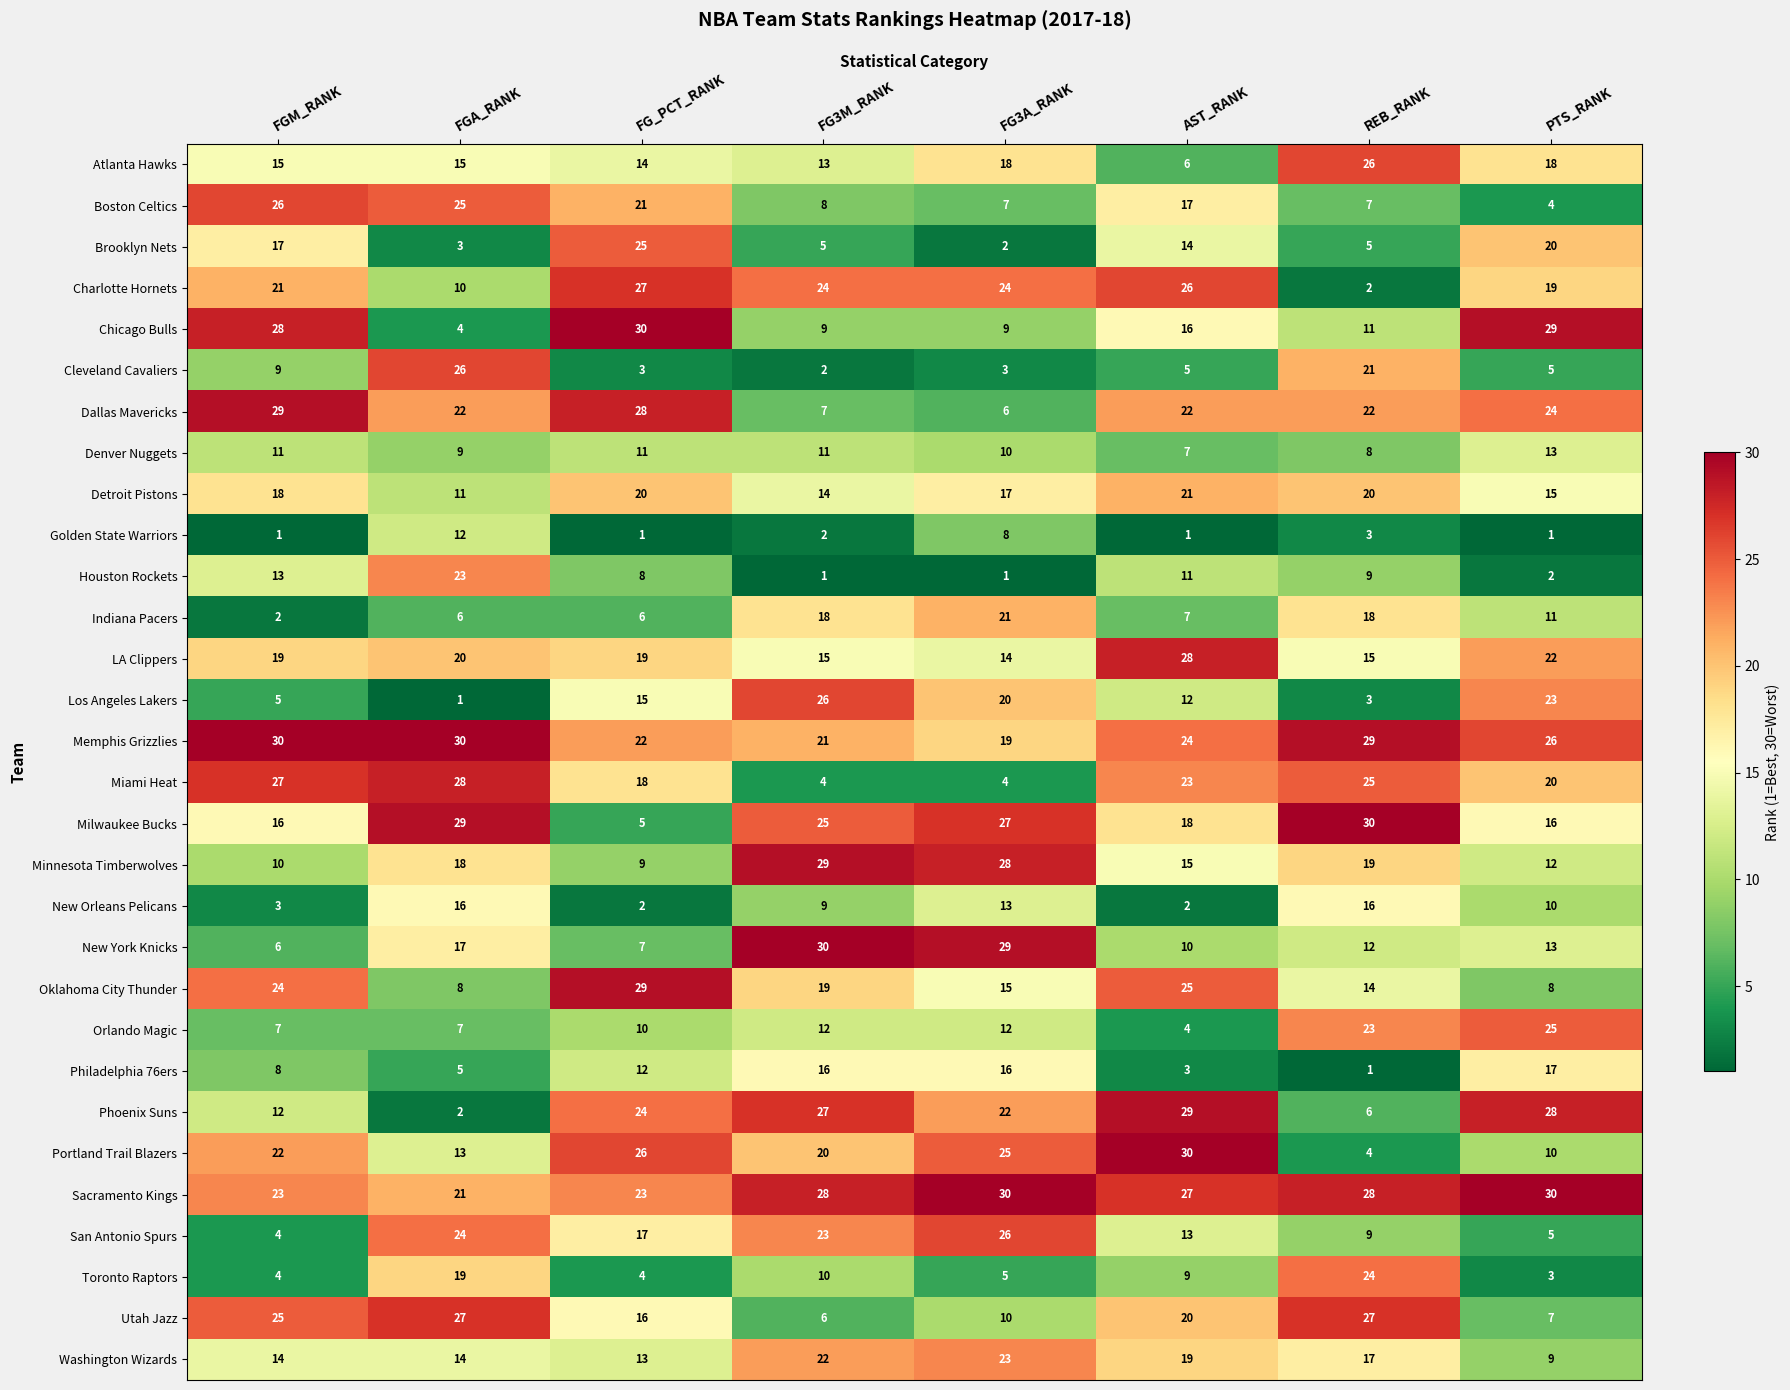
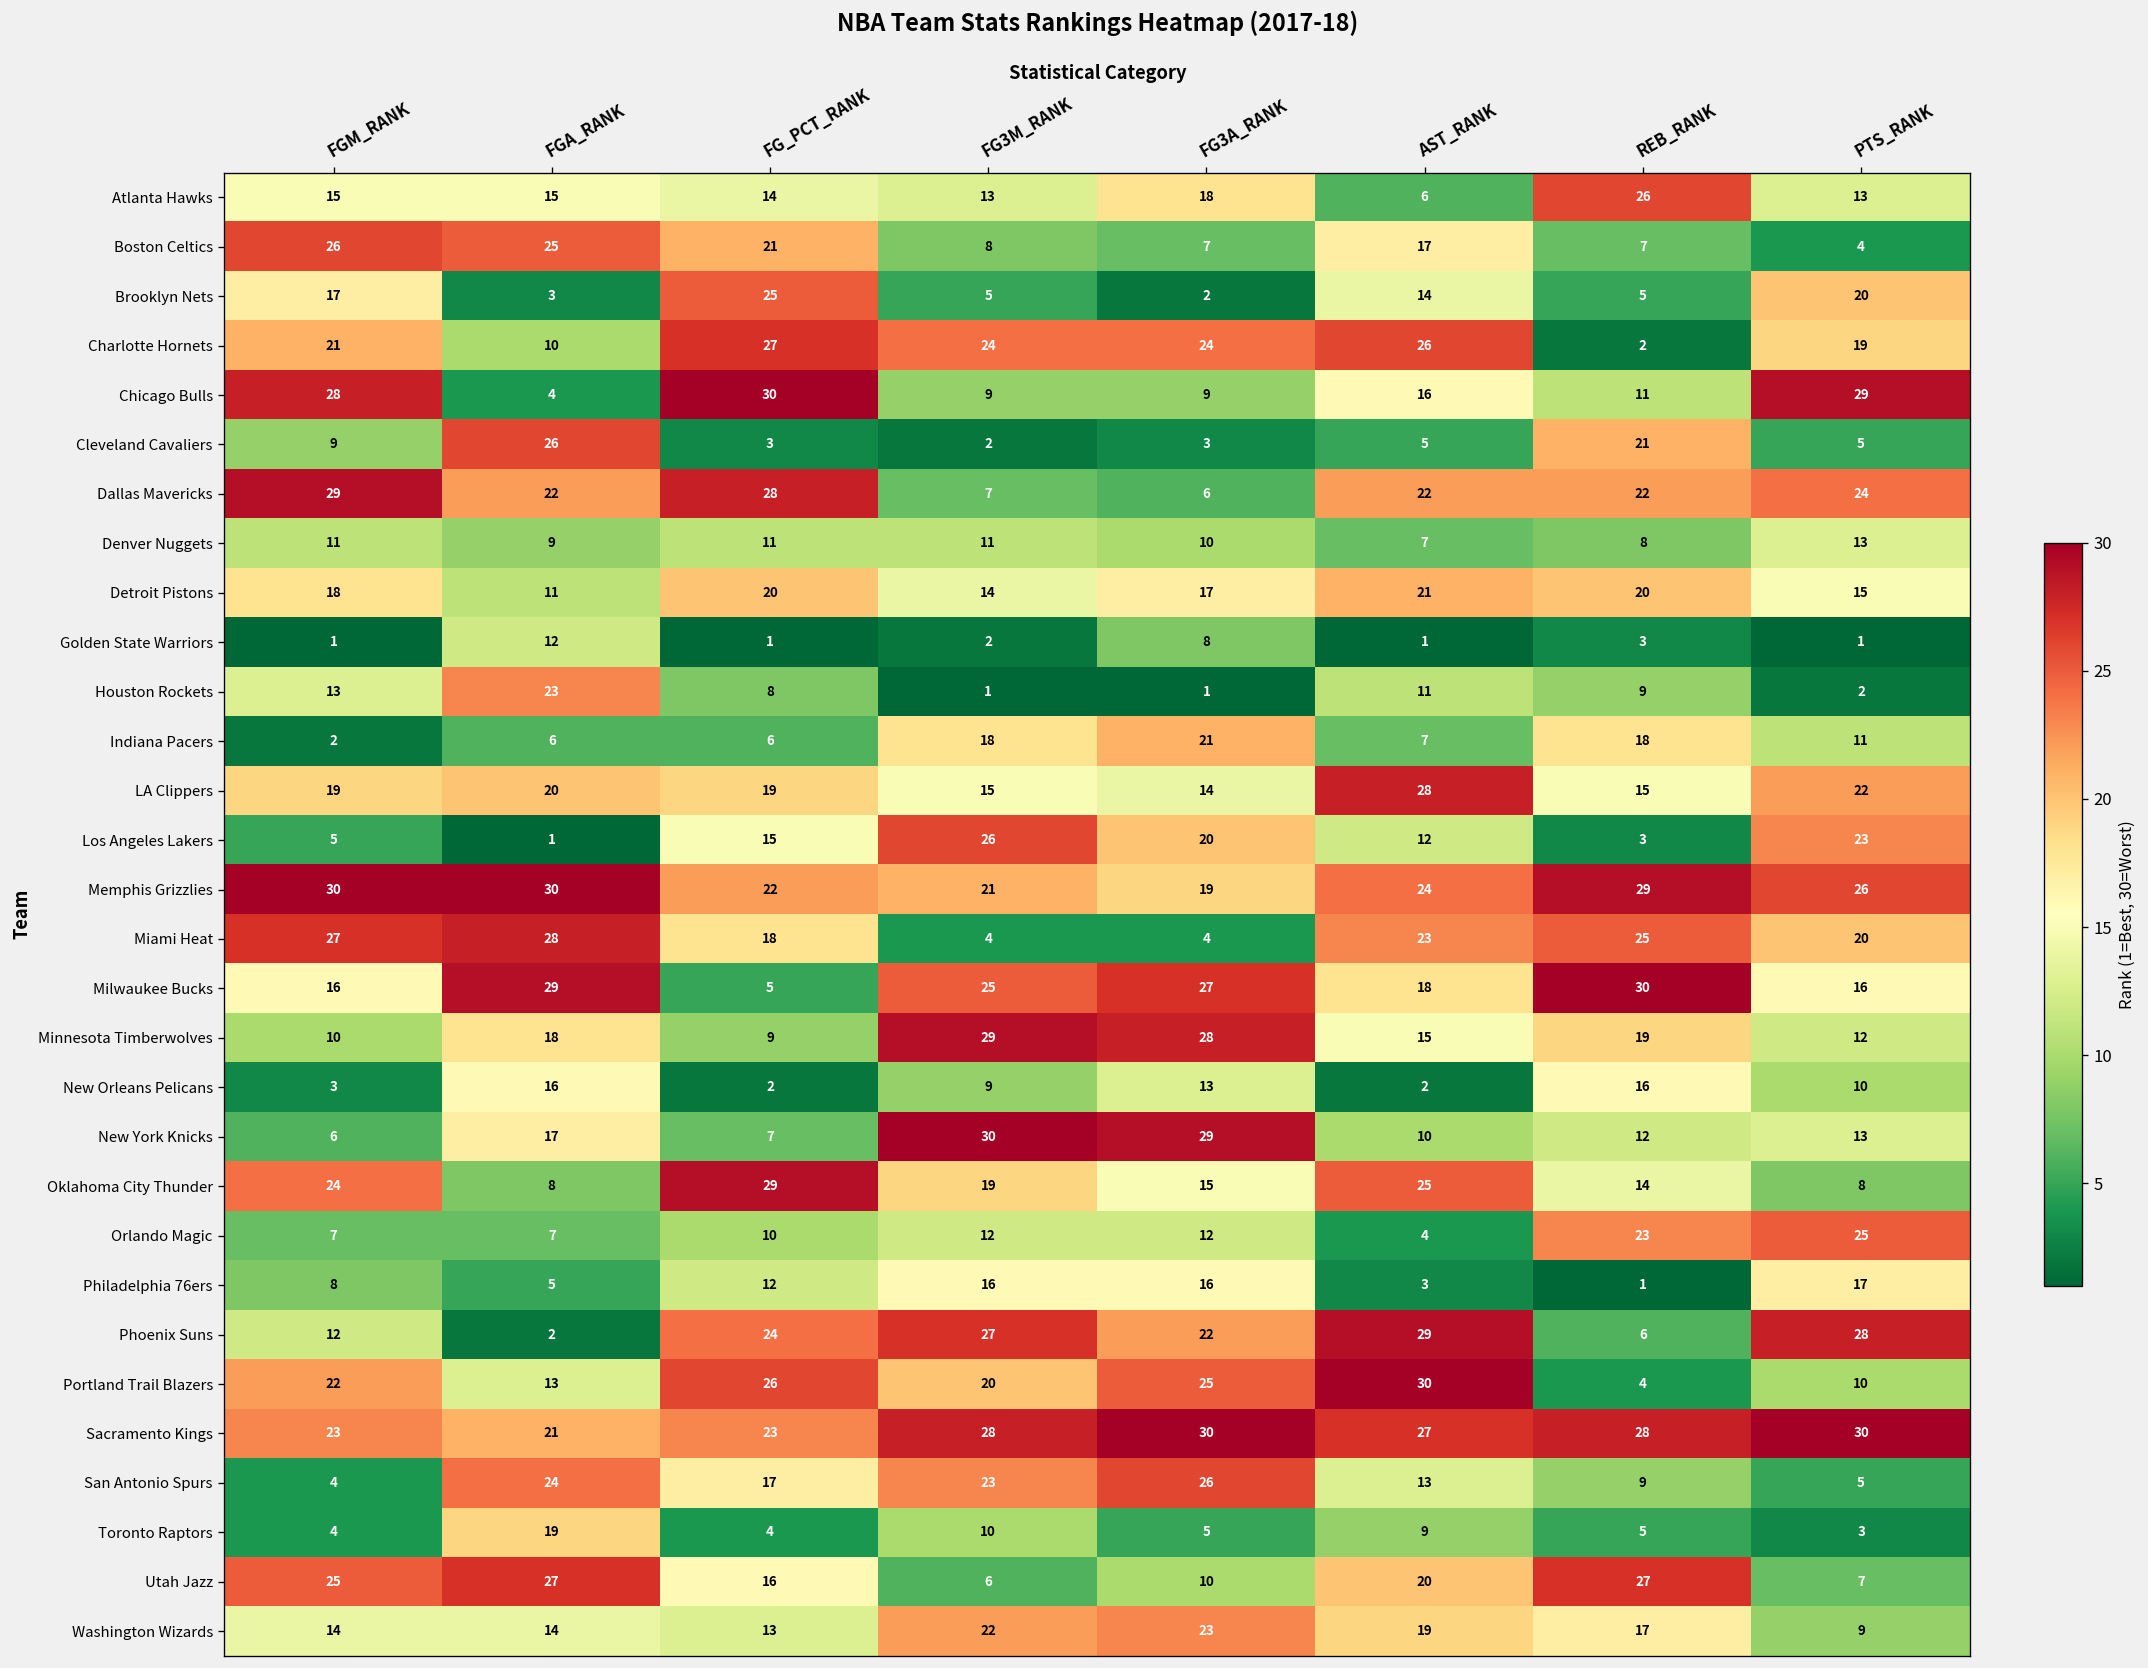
  {
    "Atlanta Hawks": {
      "FGM_RANK": 15,
      "FGA_RANK": 15,
      "FG_PCT_RANK": 14,
      "FG3M_RANK": 13,
      "FG3A_RANK": 18,
      "AST_RANK": 6,
      "REB_RANK": 26,
-     "PTS_RANK": 18
+     "PTS_RANK": 13
    },
    "Toronto Raptors": {
      "FGM_RANK": 4,
      "FGA_RANK": 19,
      "FG_PCT_RANK": 4,
      "FG3M_RANK": 10,
      "FG3A_RANK": 5,
      "AST_RANK": 9,
-     "REB_RANK": 24,
+     "REB_RANK": 5,
      "PTS_RANK": 3
    }
  }
